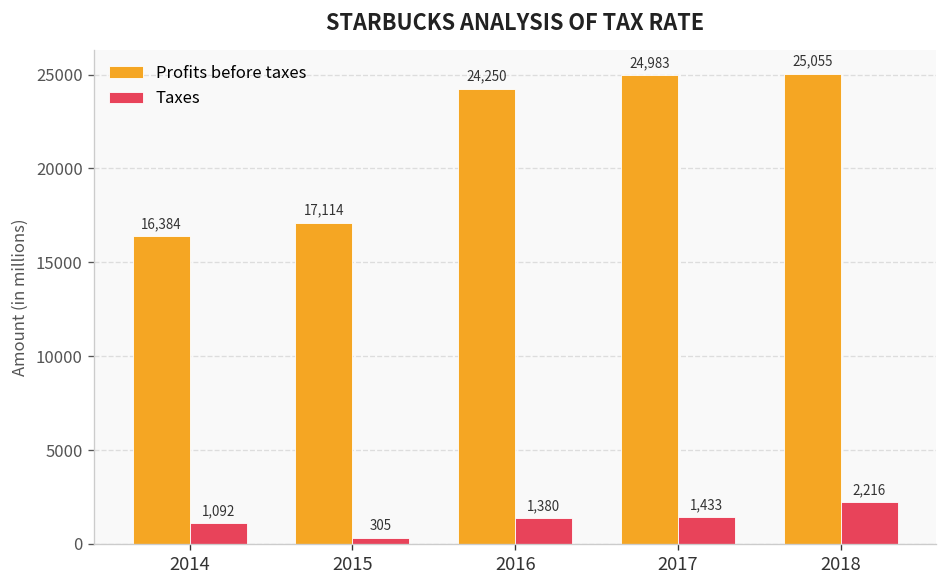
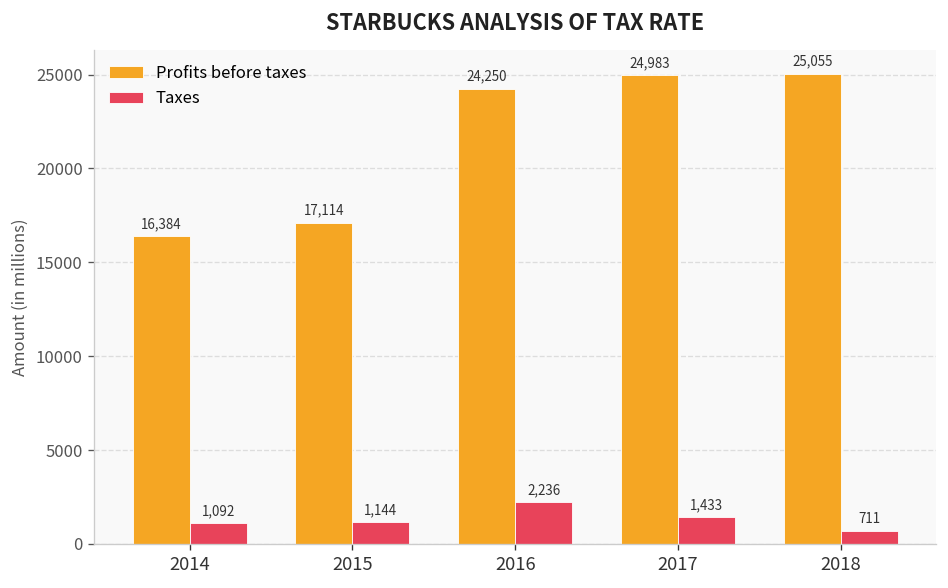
  {
    "Profits before taxes": {
      "2014": "16,384",
      "2015": "17,114",
      "2016": "24,250",
      "2017": "24,983",
      "2018": "25,055"
    },
    "Taxes": {
      "2014": "1,092",
-     "2015": "305",
-     "2016": "1,380",
+     "2015": "1,144",
+     "2016": "2,236",
      "2017": "1,433",
-     "2018": "2,216"
+     "2018": "711"
    }
  }
